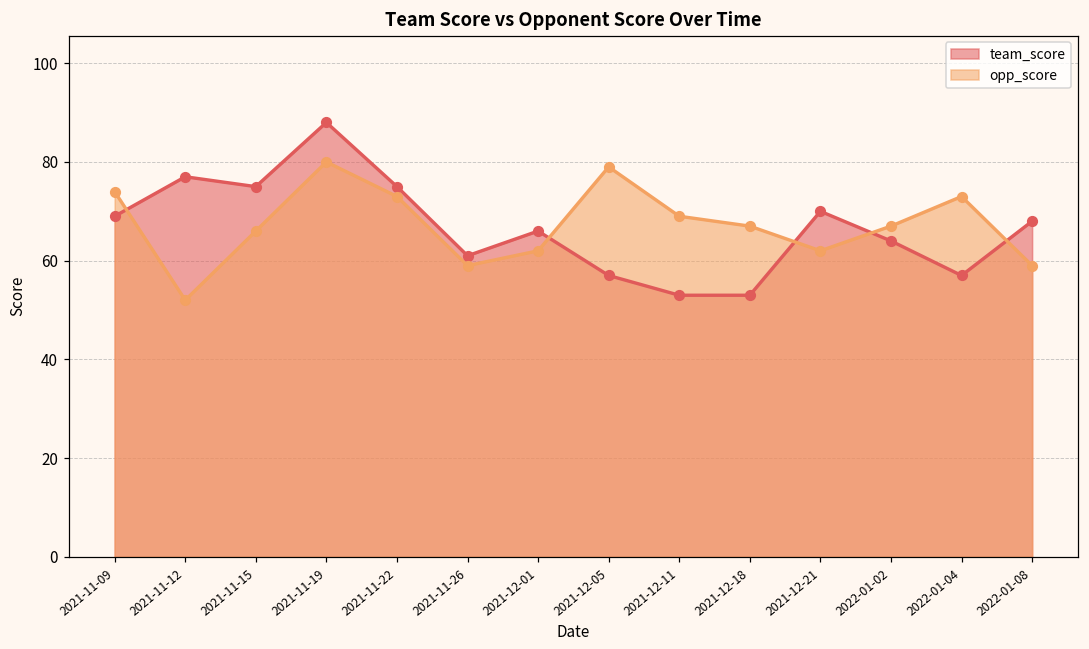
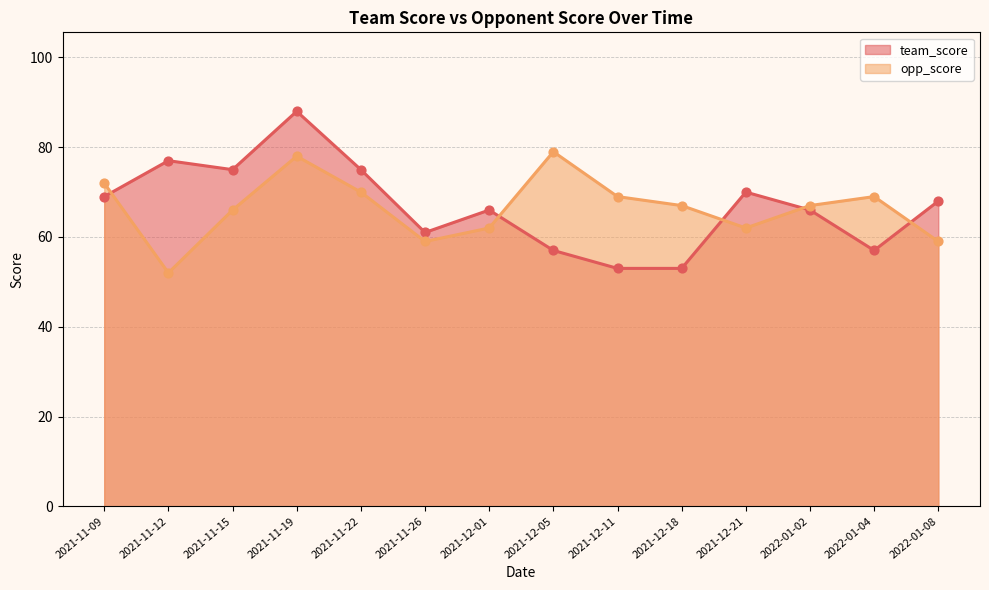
  {
    "team_score": {
      "2021-11-09": 69,
      "2021-11-12": 77,
      "2021-11-15": 75,
      "2021-11-19": 88,
      "2021-11-22": 75,
      "2021-11-26": 61,
      "2021-12-01": 66,
      "2021-12-05": 57,
      "2021-12-11": 53,
      "2021-12-18": 53,
      "2021-12-21": 70,
-     "2022-01-02": 64,
+     "2022-01-02": 66,
      "2022-01-04": 57,
      "2022-01-08": 68
    },
    "opp_score": {
-     "2021-11-09": 74,
+     "2021-11-09": 72,
      "2021-11-12": 52,
      "2021-11-15": 66,
-     "2021-11-19": 80,
-     "2021-11-22": 73,
+     "2021-11-19": 78,
+     "2021-11-22": 70,
      "2021-11-26": 59,
      "2021-12-01": 62,
      "2021-12-05": 79,
      "2021-12-11": 69,
      "2021-12-18": 67,
      "2021-12-21": 62,
      "2022-01-02": 67,
-     "2022-01-04": 73,
+     "2022-01-04": 69,
      "2022-01-08": 59
    }
  }
